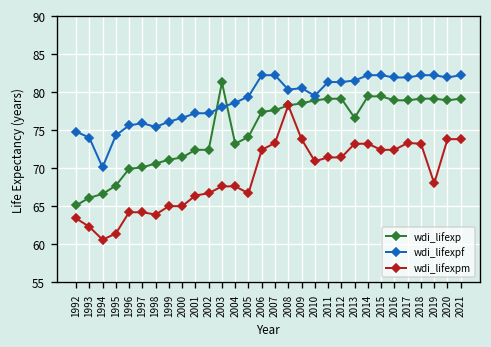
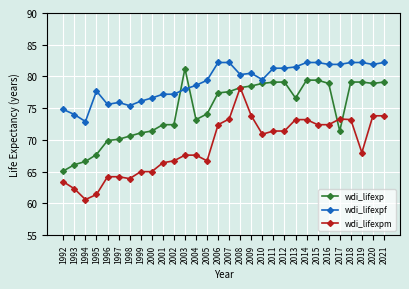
  {
    "wdi_lifexp": {
      "1992": 65,
      "1993": 66,
      "1994": 67,
      "1995": 68,
      "1996": 70,
      "1997": 70,
      "1998": 71,
      "1999": 71,
      "2000": 71,
      "2001": 72,
      "2002": 72,
      "2003": 81,
      "2004": 73,
      "2005": 74,
      "2006": 77,
      "2007": 78,
      "2009": 79,
      "2010": 79,
      "2011": 79,
      "2012": 79,
      "2013": 77,
      "2014": 79,
      "2015": 79,
      "2016": 79,
-     "2017": 79,
+     "2017": 71,
      "2018": 79,
      "2019": 79,
      "2020": 79,
      "2021": 79
    },
    "wdi_lifexpf": {
      "1992": 75,
      "1993": 74,
-     "1994": 70,
-     "1995": 74,
+     "1994": 73,
+     "1995": 78,
      "1996": 76,
      "1997": 76,
      "1998": 75,
      "1999": 76,
      "2000": 77,
      "2001": 77,
      "2002": 77,
      "2003": 78,
      "2004": 79,
      "2005": 79,
      "2006": 82,
      "2007": 82,
      "2008": 80,
      "2009": 81,
      "2010": 80,
      "2011": 81,
      "2012": 81,
      "2013": 82,
      "2014": 82,
      "2015": 82,
      "2016": 82,
      "2017": 82,
      "2018": 82,
      "2019": 82,
      "2020": 82,
      "2021": 82
    },
    "wdi_lifexpm": {
      "1992": 63,
      "1993": 62,
      "1994": 61,
      "1995": 61,
      "1996": 64,
      "1997": 64,
      "1998": 64,
      "1999": 65,
      "2000": 65,
      "2001": 66,
      "2002": 67,
      "2003": 68,
      "2004": 68,
      "2005": 67,
      "2006": 72,
      "2007": 73,
      "2009": 74,
      "2010": 71,
      "2011": 71,
      "2012": 71,
      "2013": 73,
      "2014": 73,
      "2015": 72,
      "2016": 72,
      "2017": 73,
      "2018": 73,
      "2019": 68,
      "2020": 74,
      "2021": 74
    }
  }
